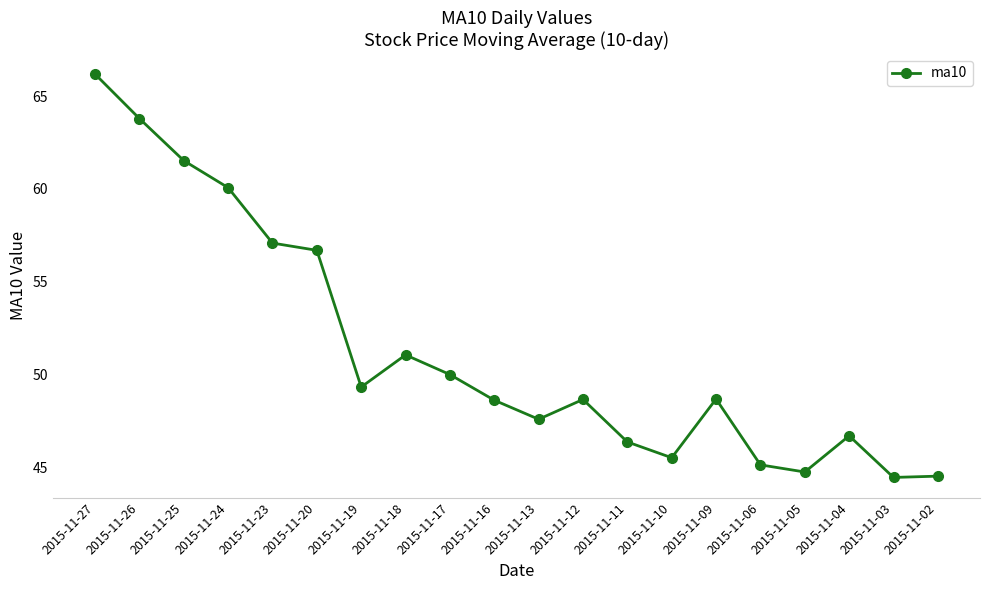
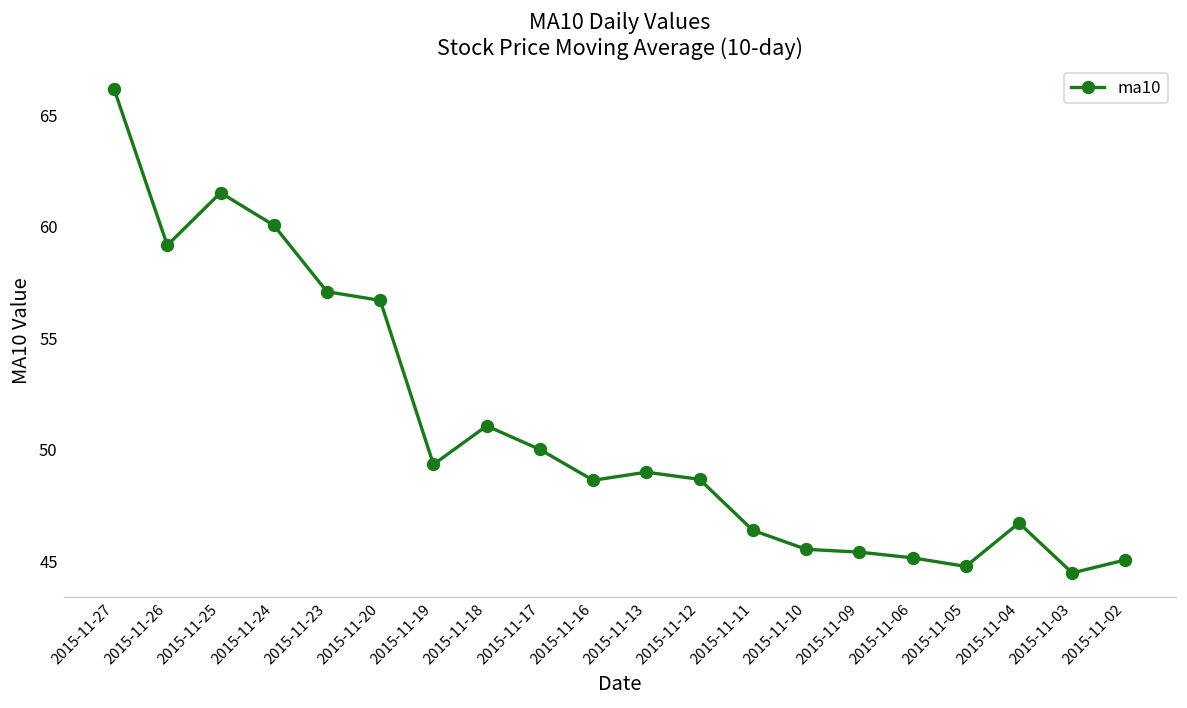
  {
    "2015-11-27": 66.2,
-   "2015-11-26": 63.8,
+   "2015-11-26": 59.2,
    "2015-11-25": 61.5,
    "2015-11-24": 60.1,
    "2015-11-23": 57.1,
    "2015-11-20": 56.7,
    "2015-11-19": 49.3,
    "2015-11-18": 51.1,
    "2015-11-17": 50.0,
    "2015-11-16": 48.6,
-   "2015-11-13": 47.6,
+   "2015-11-13": 49.0,
    "2015-11-12": 48.7,
    "2015-11-11": 46.4,
    "2015-11-10": 45.5,
-   "2015-11-09": 48.7,
+   "2015-11-09": 45.4,
    "2015-11-06": 45.2,
    "2015-11-05": 44.8,
    "2015-11-04": 46.7,
    "2015-11-03": 44.5,
-   "2015-11-02": 44.6
+   "2015-11-02": 45.1
  }
